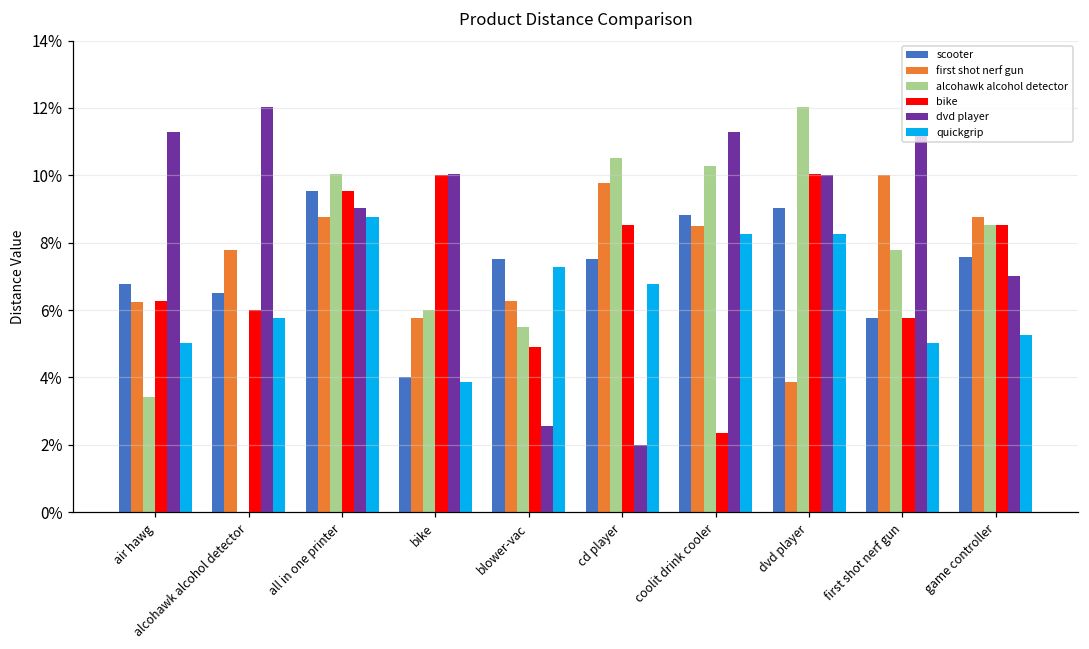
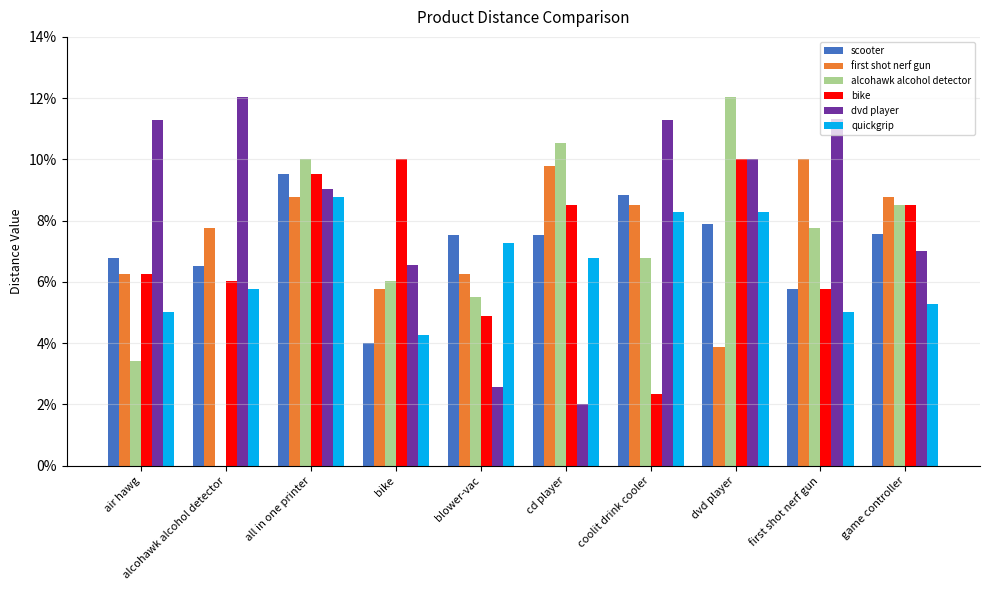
  {
    "scooter": {
      "air hawg": "6.8%",
      "alcohawk alcohol detector": "6.5%",
      "all in one printer": "9.5%",
      "bike": "4.0%",
      "blower-vac": "7.5%",
      "cd player": "7.5%",
      "coolit drink cooler": "8.8%",
-     "dvd player": "9.0%",
+     "dvd player": "7.9%",
      "first shot nerf gun": "5.8%",
      "game controller": "7.6%"
    },
    "first shot nerf gun": {
      "air hawg": "6.3%",
      "alcohawk alcohol detector": "7.8%",
      "all in one printer": "8.8%",
      "bike": "5.8%",
      "blower-vac": "6.3%",
      "cd player": "9.8%",
      "coolit drink cooler": "8.5%",
      "dvd player": "3.9%",
      "first shot nerf gun": "10.0%",
      "game controller": "8.8%"
    },
    "alcohawk alcohol detector": {
      "air hawg": "3.4%",
      "alcohawk alcohol detector": "0.0%",
      "all in one printer": "10.0%",
      "bike": "6.0%",
      "blower-vac": "5.5%",
      "cd player": "10.5%",
-     "coolit drink cooler": "10.3%",
+     "coolit drink cooler": "6.8%",
      "dvd player": "12.0%",
      "first shot nerf gun": "7.8%",
      "game controller": "8.5%"
    },
    "bike": {
      "air hawg": "6.3%",
      "alcohawk alcohol detector": "6.0%",
      "all in one printer": "9.5%",
      "bike": "10.0%",
      "blower-vac": "4.9%",
      "cd player": "8.5%",
      "coolit drink cooler": "2.3%",
      "dvd player": "10.0%",
      "first shot nerf gun": "5.8%",
      "game controller": "8.5%"
    },
    "dvd player": {
      "air hawg": "11.3%",
      "alcohawk alcohol detector": "12.0%",
      "all in one printer": "9.0%",
-     "bike": "10.0%",
+     "bike": "6.6%",
      "blower-vac": "2.6%",
      "cd player": "2.0%",
      "coolit drink cooler": "11.3%",
      "dvd player": "10.0%",
      "game controller": "7.0%"
    },
    "quickgrip": {
      "air hawg": "5.0%",
      "alcohawk alcohol detector": "5.8%",
      "all in one printer": "8.8%",
-     "bike": "3.9%",
+     "bike": "4.3%",
      "blower-vac": "7.3%",
      "cd player": "6.8%",
      "coolit drink cooler": "8.3%",
      "dvd player": "8.3%",
      "first shot nerf gun": "5.0%",
      "game controller": "5.3%"
    }
  }
